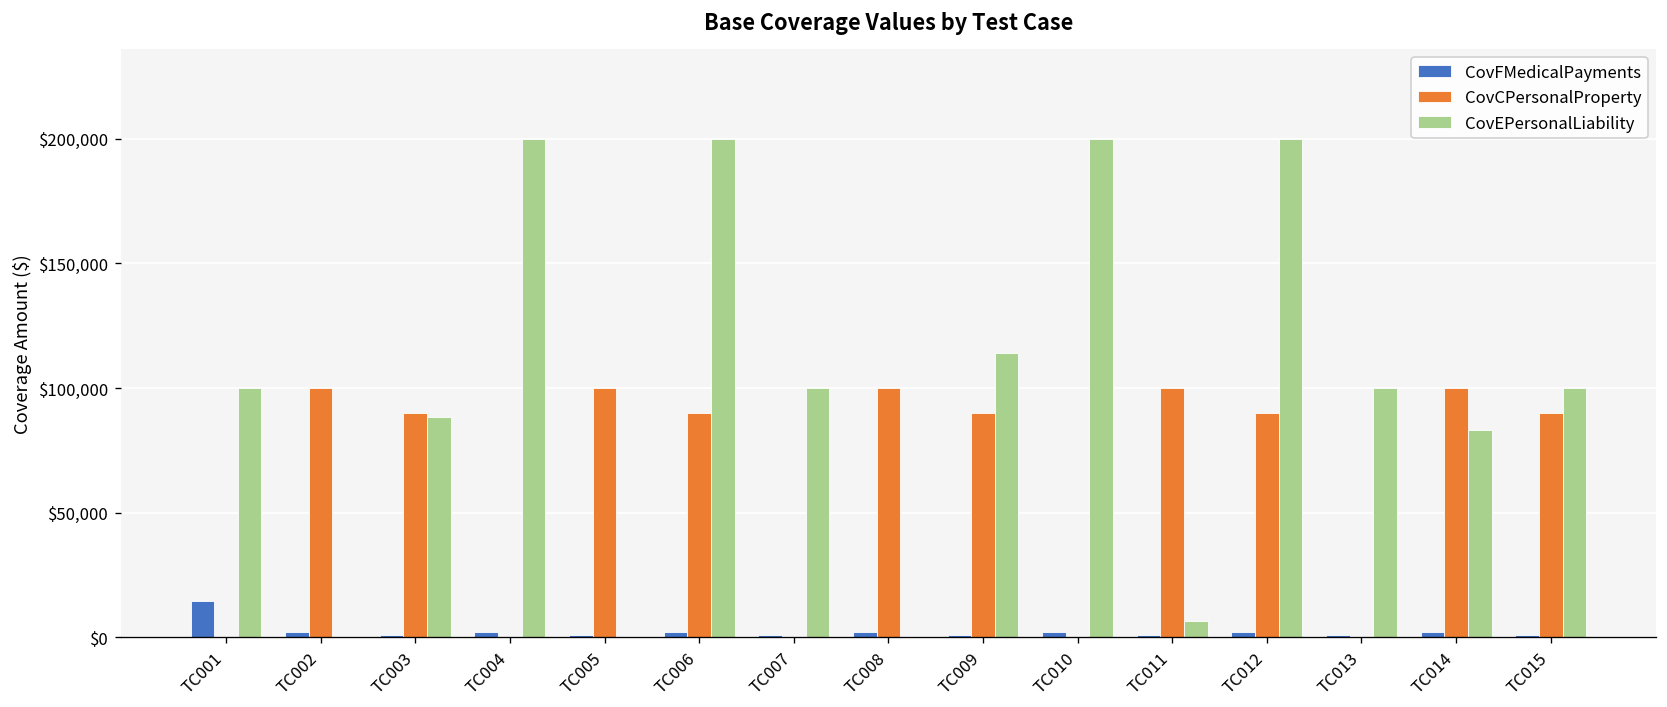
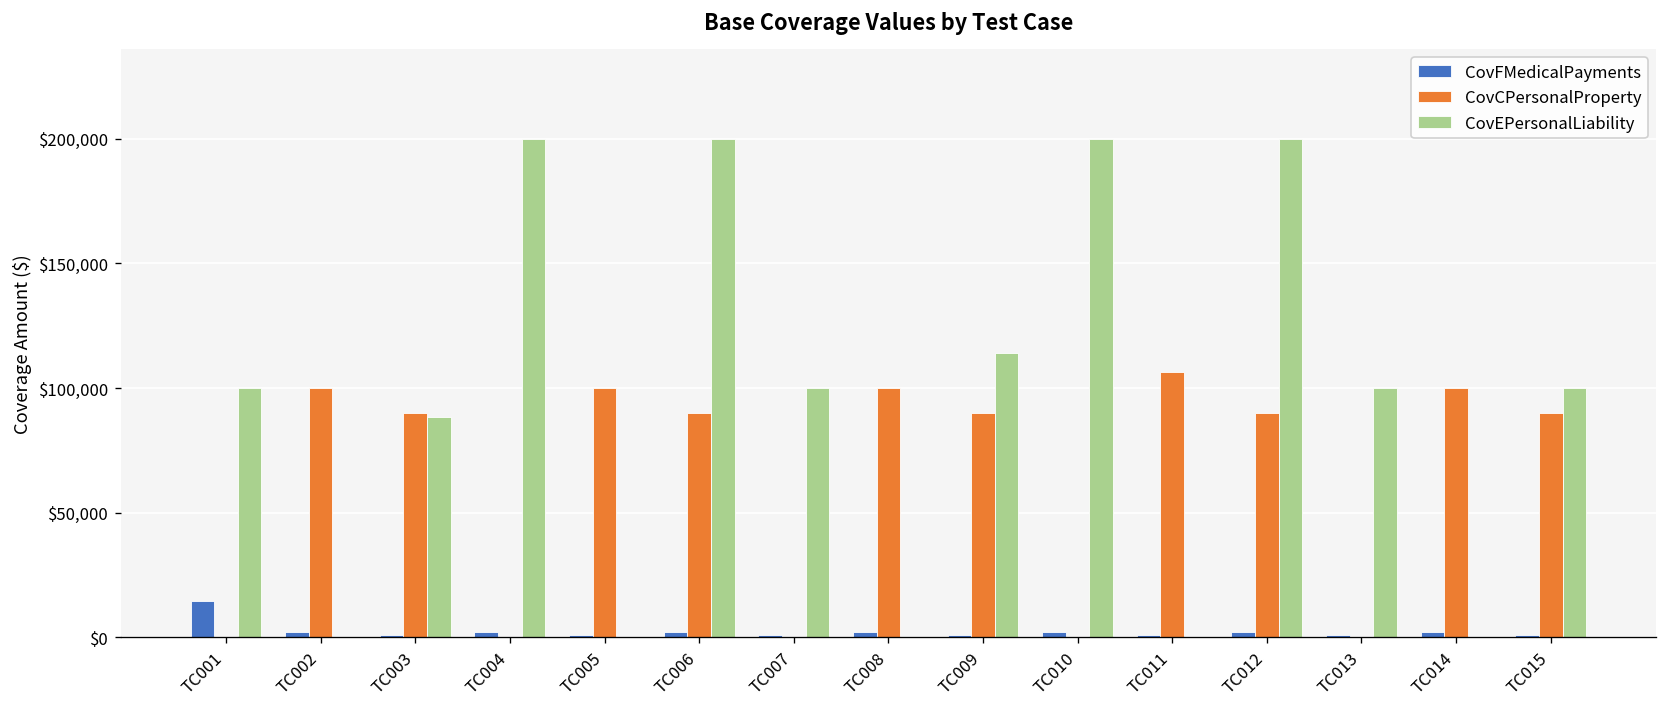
  {
    "CovFMedicalPayments": {
      "TC001": "$15,000",
      "TC002": "$2,000",
      "TC004": "$2,000",
      "TC006": "$2,000",
      "TC008": "$2,000",
      "TC010": "$2,000",
      "TC012": "$2,000",
      "TC014": "$2,000"
    },
    "CovCPersonalProperty": {
      "TC001": "$0",
      "TC002": "$100,000",
      "TC003": "$90,000",
      "TC004": "$0",
      "TC005": "$100,000",
      "TC006": "$90,000",
      "TC007": "$0",
      "TC008": "$100,000",
      "TC009": "$90,000",
      "TC010": "$0",
-     "TC011": "$100,000",
+     "TC011": "$107,000",
      "TC012": "$90,000",
      "TC013": "$0",
      "TC014": "$100,000",
      "TC015": "$90,000"
    },
    "CovEPersonalLiability": {
      "TC001": "$100,000",
      "TC002": "$0",
      "TC003": "$88,000",
      "TC004": "$200,000",
      "TC005": "$0",
      "TC006": "$200,000",
      "TC007": "$100,000",
      "TC008": "$0",
      "TC009": "$114,000",
      "TC010": "$200,000",
-     "TC011": "$6,000",
+     "TC011": "$0",
      "TC012": "$200,000",
      "TC013": "$100,000",
-     "TC014": "$83,000",
+     "TC014": "$0",
      "TC015": "$100,000"
    }
  }
